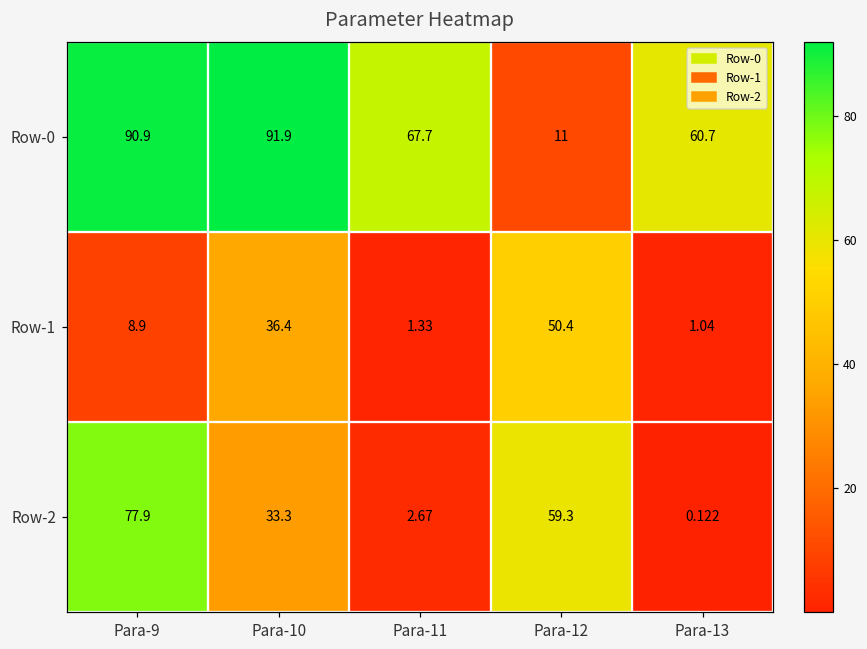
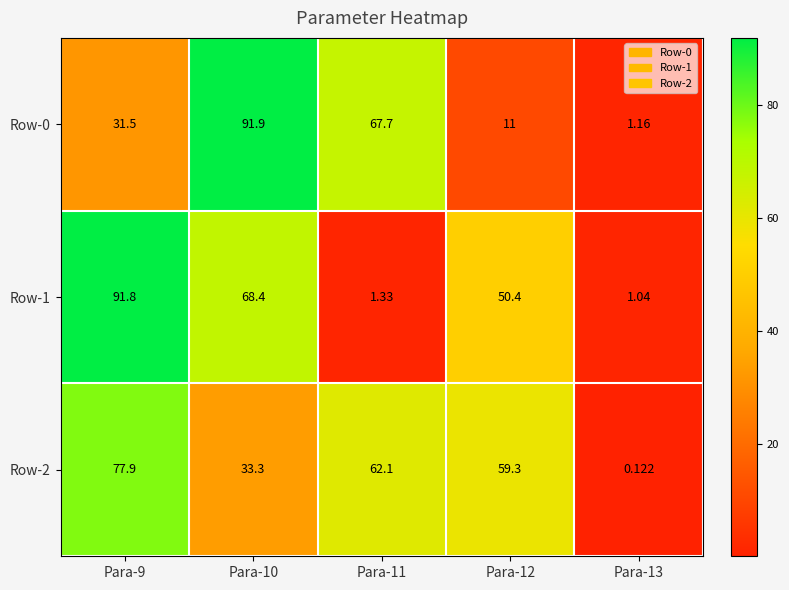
  {
    "Row-0": {
-     "Para-9": 90.9,
+     "Para-9": 31.5,
      "Para-10": 91.9,
      "Para-11": 67.7,
      "Para-12": 11,
-     "Para-13": 60.7
+     "Para-13": 1.16
    },
    "Row-1": {
-     "Para-9": 8.9,
-     "Para-10": 36.4,
+     "Para-9": 91.8,
+     "Para-10": 68.4,
      "Para-11": 1.33,
      "Para-12": 50.4,
      "Para-13": 1.04
    },
    "Row-2": {
      "Para-9": 77.9,
      "Para-10": 33.3,
-     "Para-11": 2.67,
+     "Para-11": 62.1,
      "Para-12": 59.3,
      "Para-13": 0.122
    }
  }
